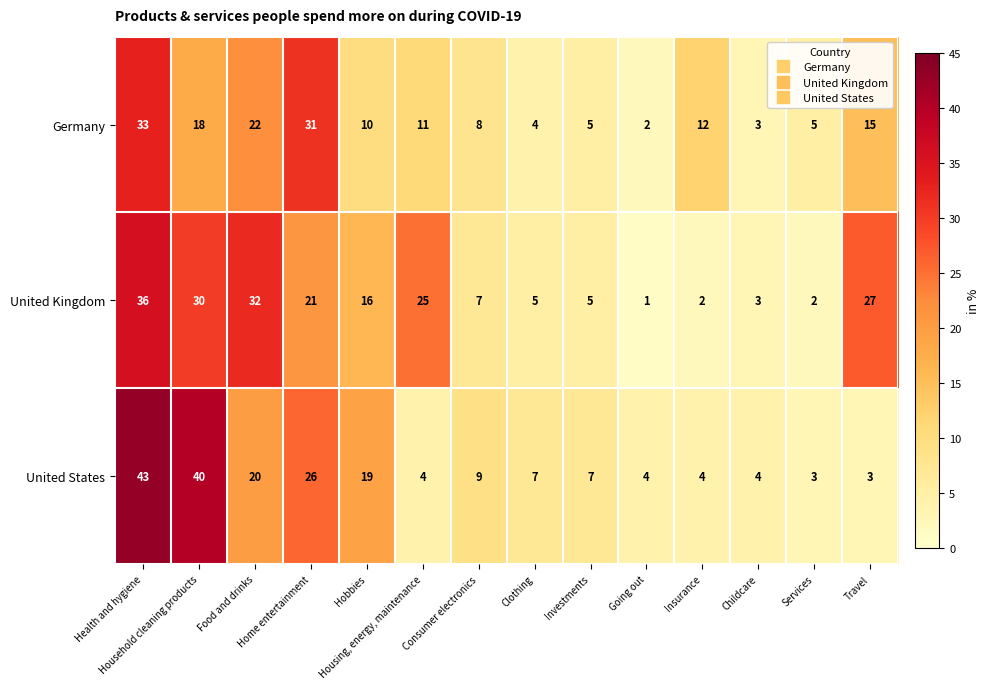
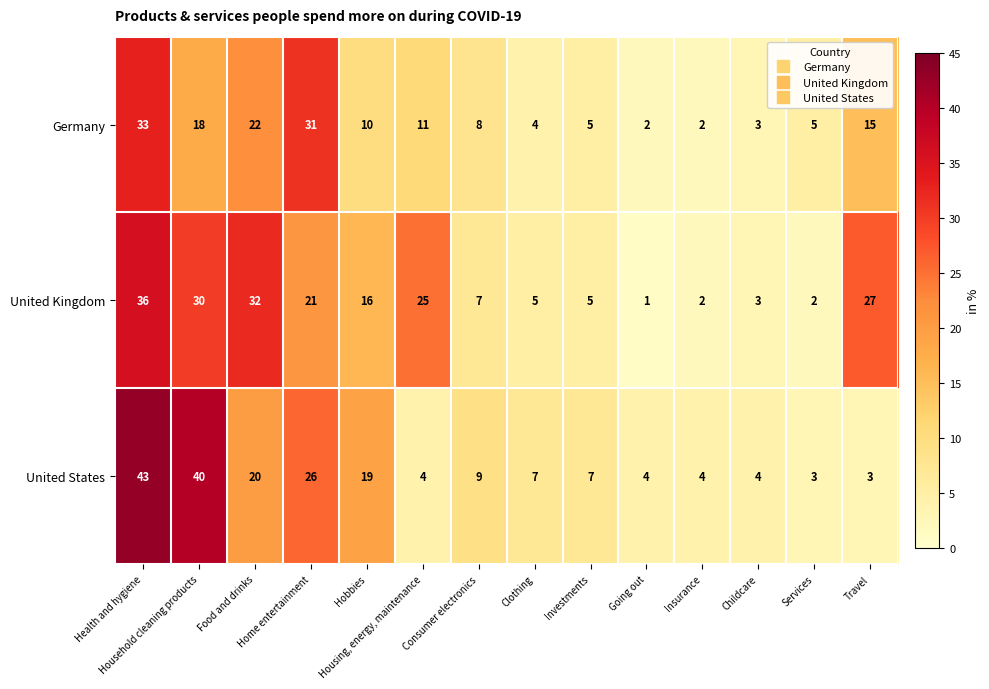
  {
    "Germany": {
      "Health and hygiene": 33,
      "Household cleaning products": 18,
      "Food and drinks": 22,
      "Home entertainment": 31,
      "Hobbies": 10,
      "Housing, energy, maintenance": 11,
      "Consumer electronics": 8,
      "Clothing": 4,
      "Investments": 5,
      "Going out": 2,
-     "Insurance": 12,
+     "Insurance": 2,
      "Childcare": 3,
      "Services": 5,
      "Travel": 15
    },
    "United Kingdom": {
      "Health and hygiene": 36,
      "Household cleaning products": 30,
      "Food and drinks": 32,
      "Home entertainment": 21,
      "Hobbies": 16,
      "Housing, energy, maintenance": 25,
      "Consumer electronics": 7,
      "Clothing": 5,
      "Investments": 5,
      "Going out": 1,
      "Insurance": 2,
      "Childcare": 3,
      "Services": 2,
      "Travel": 27
    },
    "United States": {
      "Health and hygiene": 43,
      "Household cleaning products": 40,
      "Food and drinks": 20,
      "Home entertainment": 26,
      "Hobbies": 19,
      "Housing, energy, maintenance": 4,
      "Consumer electronics": 9,
      "Clothing": 7,
      "Investments": 7,
      "Going out": 4,
      "Insurance": 4,
      "Childcare": 4,
      "Services": 3,
      "Travel": 3
    }
  }
